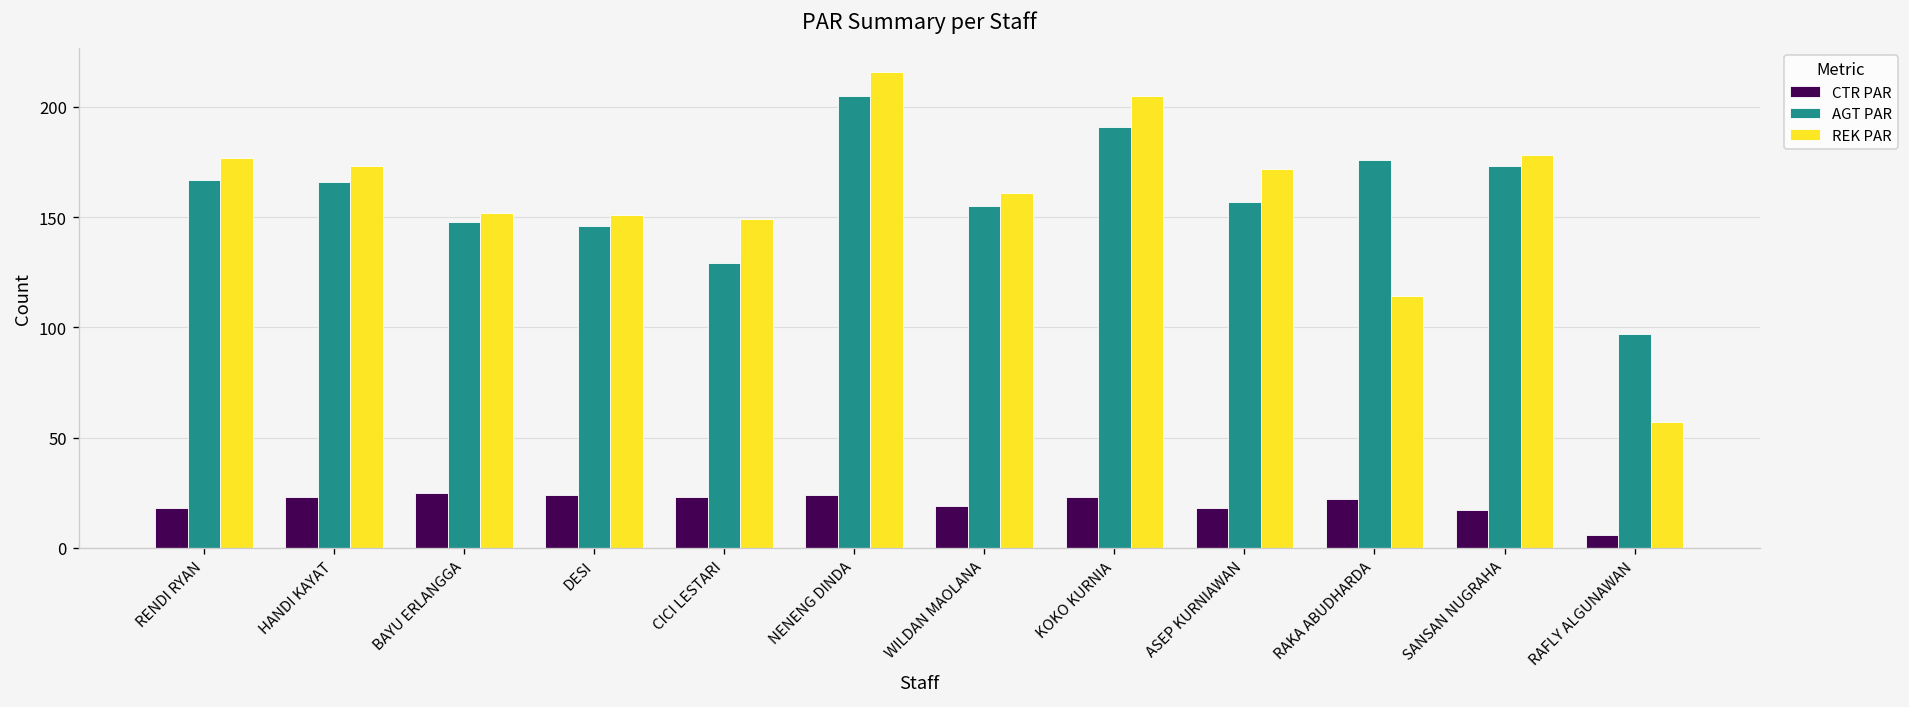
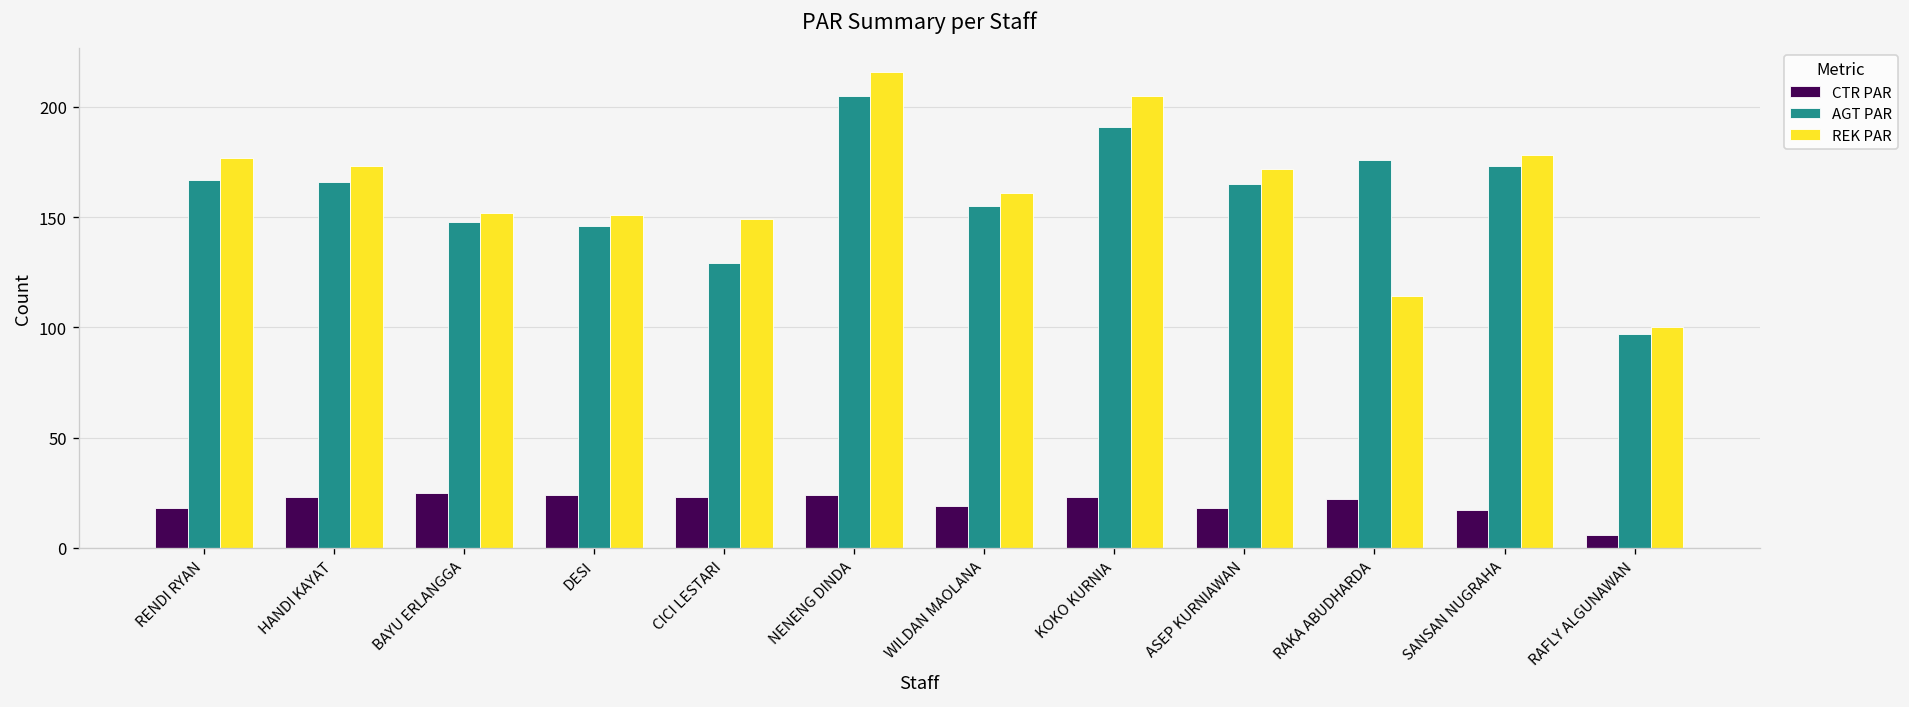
  {
    "CTR PAR": {
      "RENDI RYAN": 18,
      "HANDI KAYAT": 23,
      "BAYU ERLANGGA": 25,
      "DESI": 24,
      "CICI LESTARI": 23,
      "NENENG DINDA": 24,
      "WILDAN MAOLANA": 19,
      "KOKO KURNIA": 23,
      "ASEP KURNIAWAN": 18,
      "RAKA ABUDHARDA": 22,
      "SANSAN NUGRAHA": 17,
      "RAFLY ALGUNAWAN": 6
    },
    "AGT PAR": {
      "RENDI RYAN": 167,
      "HANDI KAYAT": 166,
      "BAYU ERLANGGA": 148,
      "DESI": 146,
      "CICI LESTARI": 129,
      "NENENG DINDA": 205,
      "WILDAN MAOLANA": 155,
      "KOKO KURNIA": 191,
-     "ASEP KURNIAWAN": 157,
+     "ASEP KURNIAWAN": 165,
      "RAKA ABUDHARDA": 176,
      "SANSAN NUGRAHA": 173,
      "RAFLY ALGUNAWAN": 97
    },
    "REK PAR": {
      "RENDI RYAN": 177,
      "HANDI KAYAT": 173,
      "BAYU ERLANGGA": 152,
      "DESI": 151,
      "CICI LESTARI": 149,
      "NENENG DINDA": 216,
      "WILDAN MAOLANA": 161,
      "KOKO KURNIA": 205,
      "ASEP KURNIAWAN": 172,
      "RAKA ABUDHARDA": 114,
      "SANSAN NUGRAHA": 178,
-     "RAFLY ALGUNAWAN": 57
+     "RAFLY ALGUNAWAN": 100
    }
  }
